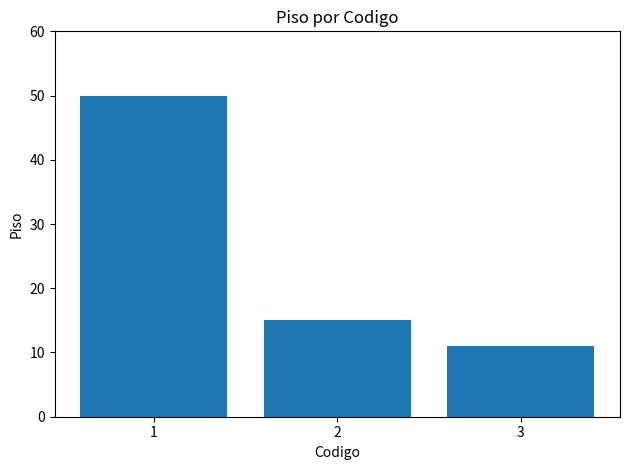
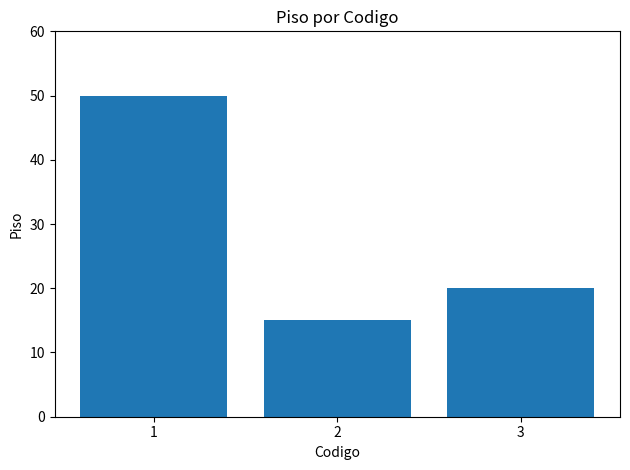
  {
    "1": 50,
    "2": 15,
-   "3": 11
+   "3": 20
  }
